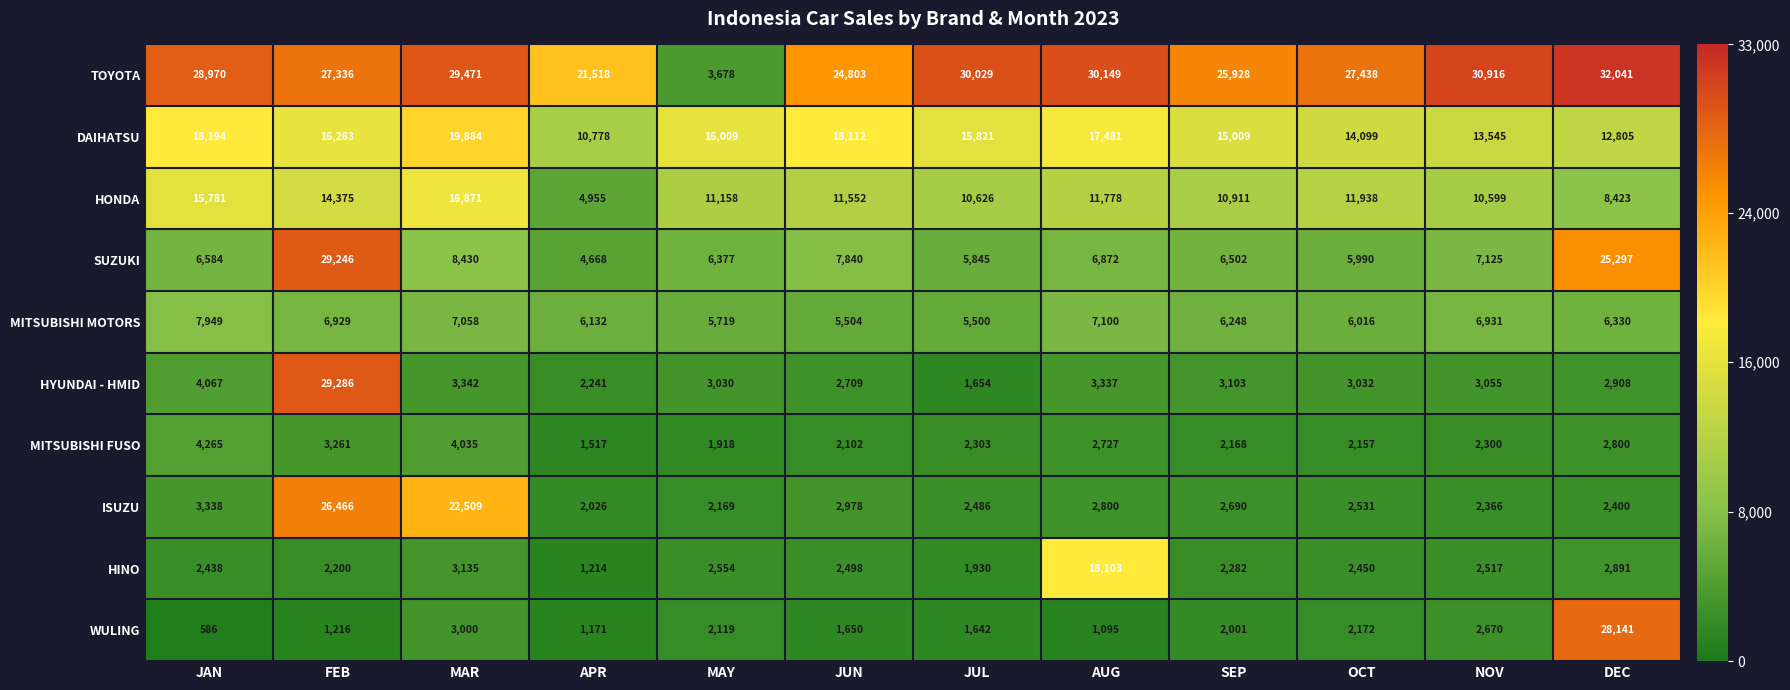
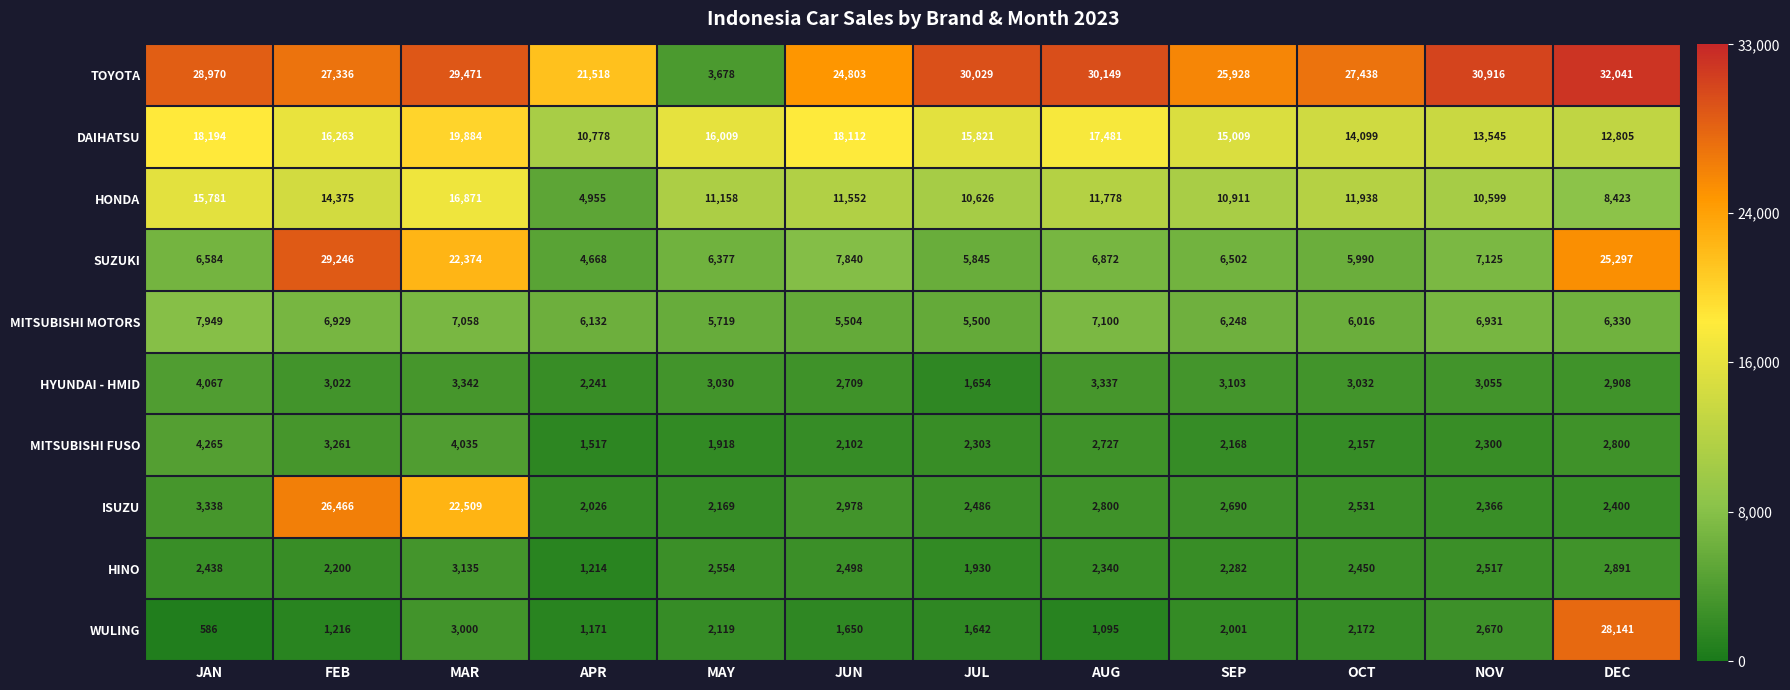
  {
    "TOYOTA": {
      "JAN": "28,970",
      "FEB": "27,336",
      "MAR": "29,471",
      "APR": "21,518",
      "MAY": "3,678",
      "JUN": "24,803",
      "JUL": "30,029",
      "AUG": "30,149",
      "SEP": "25,928",
      "OCT": "27,438",
      "NOV": "30,916",
      "DEC": "32,041"
    },
    "DAIHATSU": {
      "JAN": "18,194",
      "FEB": "16,263",
      "MAR": "19,884",
      "APR": "10,778",
      "MAY": "16,009",
      "JUN": "18,112",
      "JUL": "15,821",
      "AUG": "17,481",
      "SEP": "15,009",
      "OCT": "14,099",
      "NOV": "13,545",
      "DEC": "12,805"
    },
    "HONDA": {
      "JAN": "15,781",
      "FEB": "14,375",
      "MAR": "16,871",
      "APR": "4,955",
      "MAY": "11,158",
      "JUN": "11,552",
      "JUL": "10,626",
      "AUG": "11,778",
      "SEP": "10,911",
      "OCT": "11,938",
      "NOV": "10,599",
      "DEC": "8,423"
    },
    "SUZUKI": {
      "JAN": "6,584",
      "FEB": "29,246",
-     "MAR": "8,430",
+     "MAR": "22,374",
      "APR": "4,668",
      "MAY": "6,377",
      "JUN": "7,840",
      "JUL": "5,845",
      "AUG": "6,872",
      "SEP": "6,502",
      "OCT": "5,990",
      "NOV": "7,125",
      "DEC": "25,297"
    },
    "MITSUBISHI MOTORS": {
      "JAN": "7,949",
      "FEB": "6,929",
      "MAR": "7,058",
      "APR": "6,132",
      "MAY": "5,719",
      "JUN": "5,504",
      "JUL": "5,500",
      "AUG": "7,100",
      "SEP": "6,248",
      "OCT": "6,016",
      "NOV": "6,931",
      "DEC": "6,330"
    },
    "HYUNDAI - HMID": {
      "JAN": "4,067",
-     "FEB": "29,286",
+     "FEB": "3,022",
      "MAR": "3,342",
      "APR": "2,241",
      "MAY": "3,030",
      "JUN": "2,709",
      "JUL": "1,654",
      "AUG": "3,337",
      "SEP": "3,103",
      "OCT": "3,032",
      "NOV": "3,055",
      "DEC": "2,908"
    },
    "MITSUBISHI FUSO": {
      "JAN": "4,265",
      "FEB": "3,261",
      "MAR": "4,035",
      "APR": "1,517",
      "MAY": "1,918",
      "JUN": "2,102",
      "JUL": "2,303",
      "AUG": "2,727",
      "SEP": "2,168",
      "OCT": "2,157",
      "NOV": "2,300",
      "DEC": "2,800"
    },
    "ISUZU": {
      "JAN": "3,338",
      "FEB": "26,466",
      "MAR": "22,509",
      "APR": "2,026",
      "MAY": "2,169",
      "JUN": "2,978",
      "JUL": "2,486",
      "AUG": "2,800",
      "SEP": "2,690",
      "OCT": "2,531",
      "NOV": "2,366",
      "DEC": "2,400"
    },
    "HINO": {
      "JAN": "2,438",
      "FEB": "2,200",
      "MAR": "3,135",
      "APR": "1,214",
      "MAY": "2,554",
      "JUN": "2,498",
      "JUL": "1,930",
-     "AUG": "18,103",
+     "AUG": "2,340",
      "SEP": "2,282",
      "OCT": "2,450",
      "NOV": "2,517",
      "DEC": "2,891"
    },
    "WULING": {
      "JAN": "586",
      "FEB": "1,216",
      "MAR": "3,000",
      "APR": "1,171",
      "MAY": "2,119",
      "JUN": "1,650",
      "JUL": "1,642",
      "AUG": "1,095",
      "SEP": "2,001",
      "OCT": "2,172",
      "NOV": "2,670",
      "DEC": "28,141"
    }
  }
